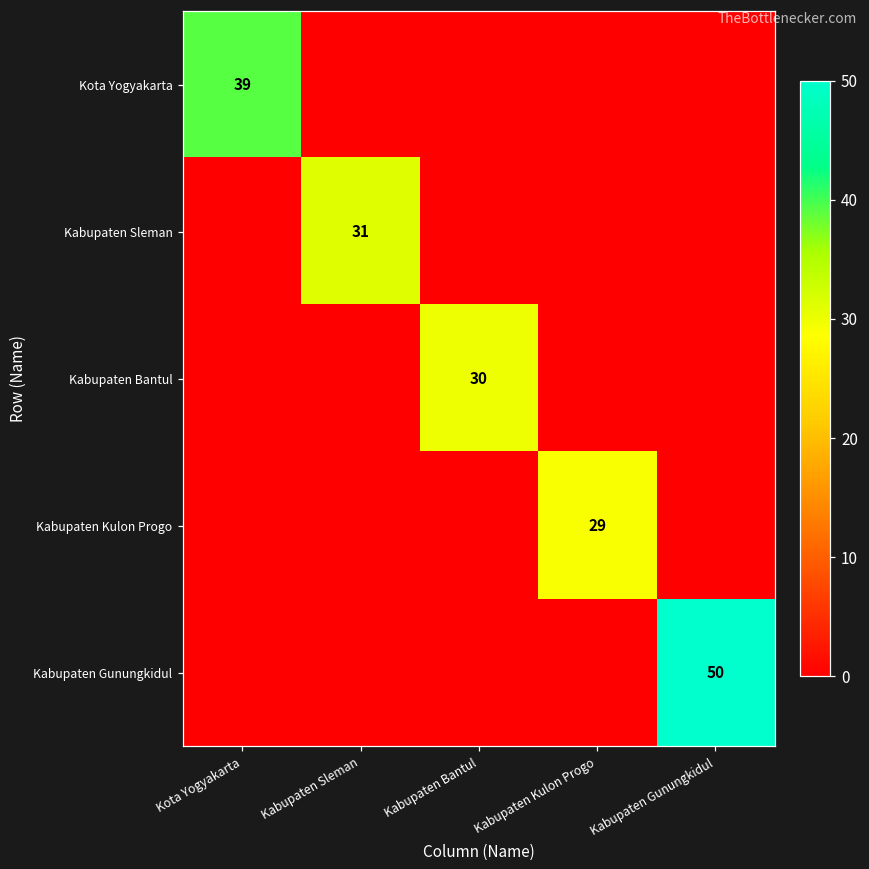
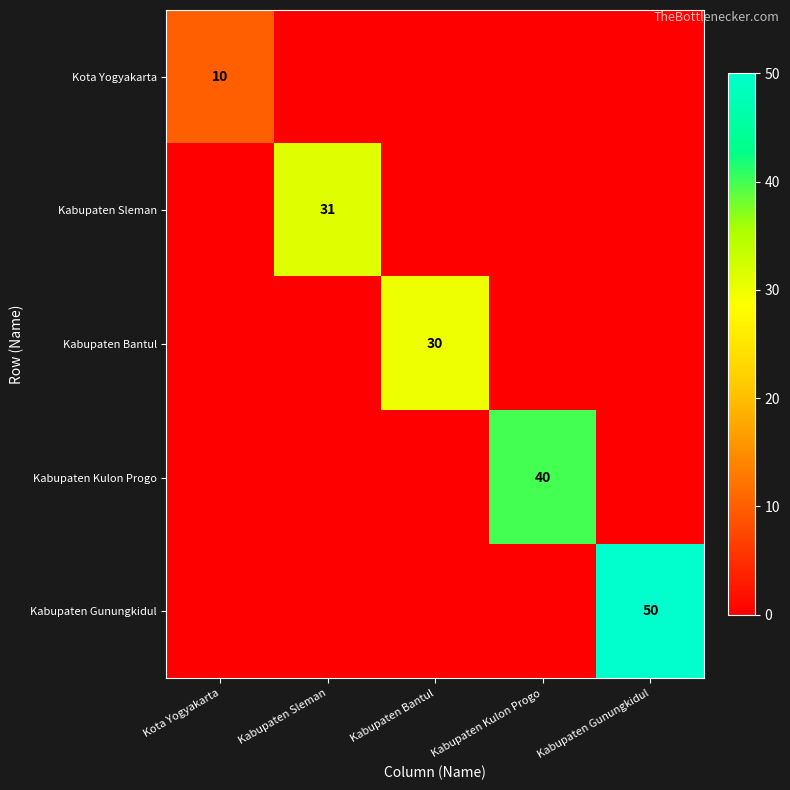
  {
    "Kota Yogyakarta": {
-     "Kota Yogyakarta": 39
+     "Kota Yogyakarta": 10
    },
    "Kabupaten Sleman": {
      "Kabupaten Sleman": 31
    },
    "Kabupaten Bantul": {
      "Kabupaten Bantul": 30
    },
    "Kabupaten Kulon Progo": {
-     "Kabupaten Kulon Progo": 29
+     "Kabupaten Kulon Progo": 40
    },
    "Kabupaten Gunungkidul": {
      "Kabupaten Gunungkidul": 50
    }
  }
